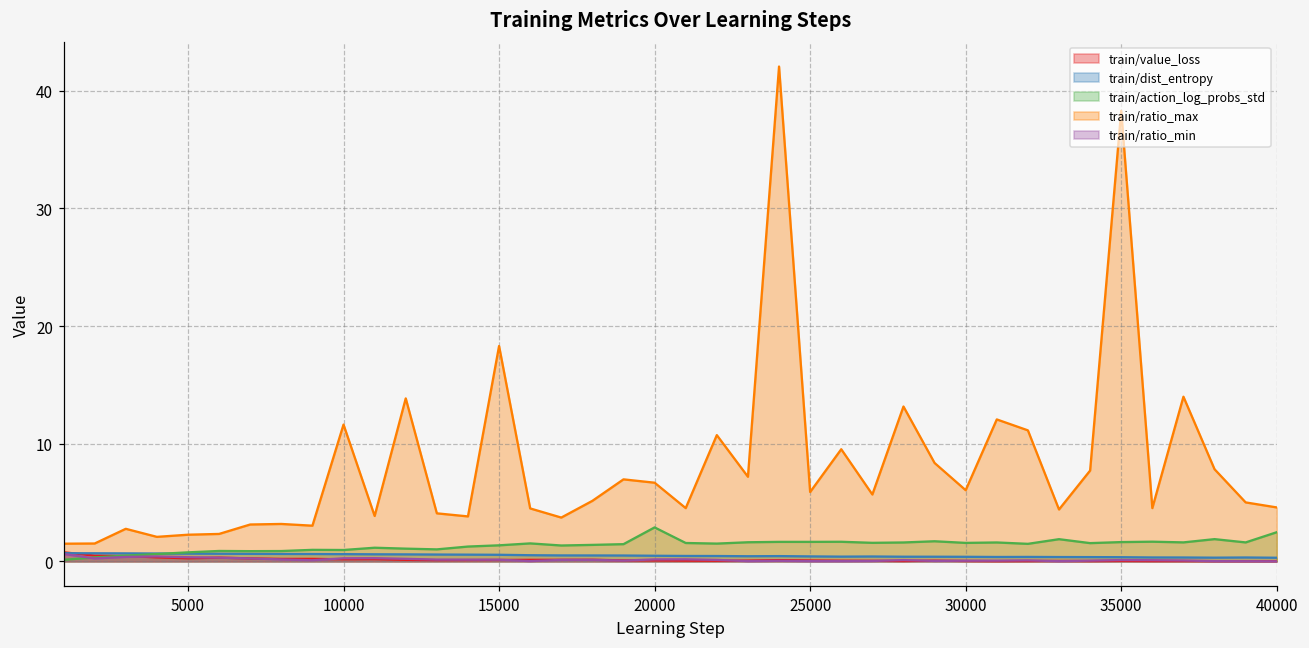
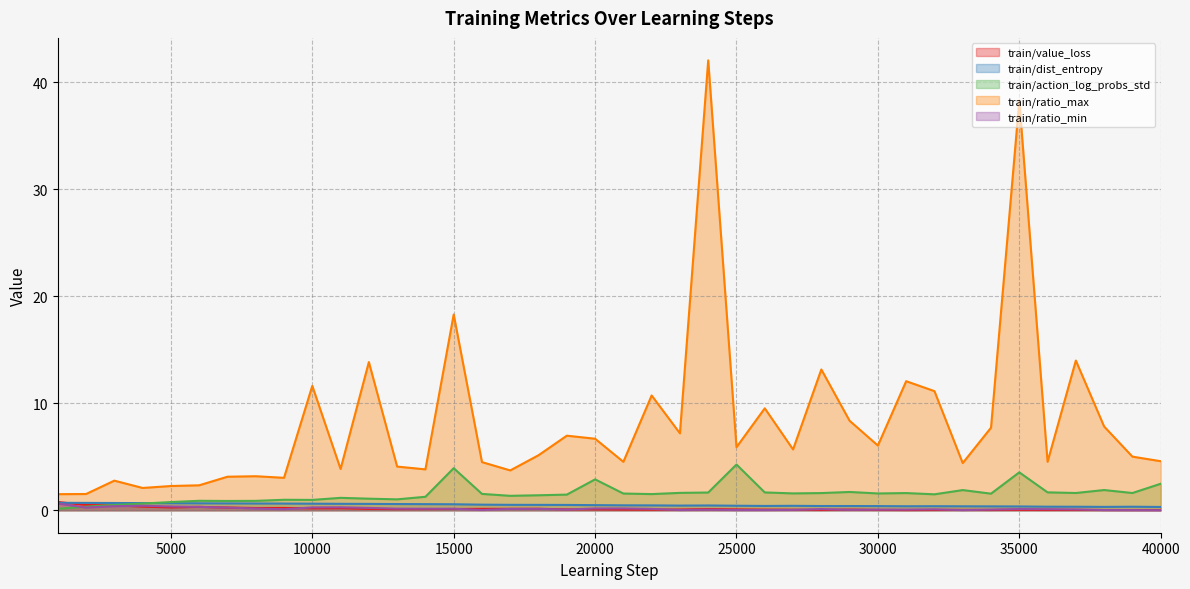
  {
    "train/action_log_probs_std": {
      "10000": 1.0,
-     "15000": 1.4,
+     "15000": 3.9,
      "20000": 2.9,
-     "25000": 1.7,
+     "25000": 4.3,
      "30000": 1.6,
-     "35000": 1.6,
+     "35000": 3.5,
      "40000": 2.5
    }
  }
